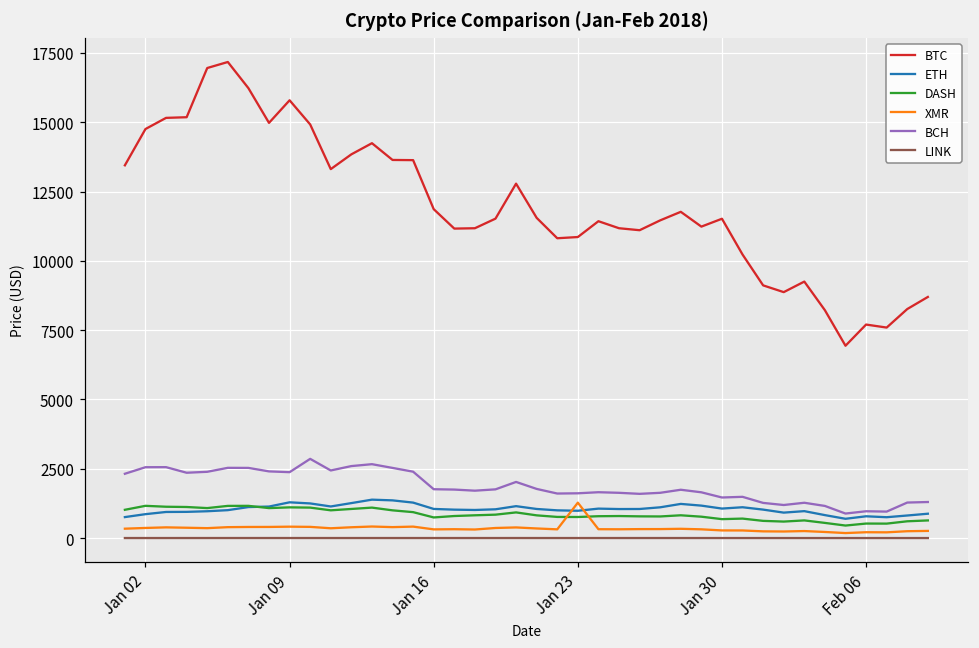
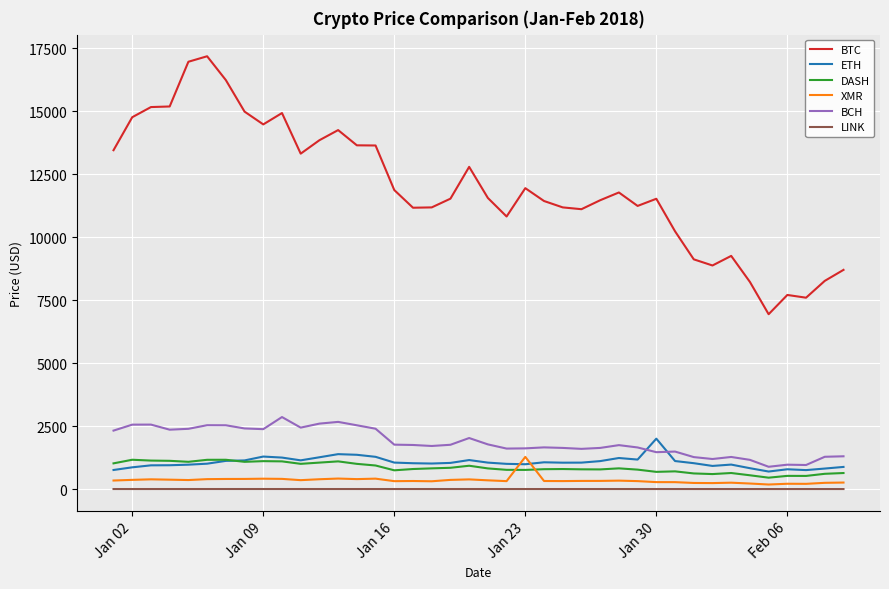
  {
    "BTC": {
      "Jan 02": 14800,
-     "Jan 09": 15800,
+     "Jan 09": 14500,
      "Jan 16": 11900,
-     "Jan 23": 10900,
+     "Jan 23": 11900,
      "Jan 30": 11500,
      "Feb 06": 7700
    },
    "ETH": {
      "Jan 02": 900,
      "Jan 09": 1300,
      "Jan 16": 1100,
      "Jan 23": 1000,
-     "Jan 30": 1100,
+     "Jan 30": 2000,
      "Feb 06": 800
    },
    "DASH": {
      "Jan 02": 1200,
      "Jan 09": 1100,
      "Jan 16": 700,
      "Jan 23": 800,
      "Jan 30": 700,
      "Feb 06": 500
    },
    "XMR": {
      "Jan 02": 400,
      "Jan 09": 400,
      "Jan 16": 300,
      "Jan 23": 1300,
      "Jan 30": 300,
      "Feb 06": 200
    },
    "BCH": {
      "Jan 02": 2600,
      "Jan 09": 2400,
      "Jan 16": 1800,
      "Jan 23": 1600,
      "Jan 30": 1500,
      "Feb 06": 1000
    },
    "LINK": {
      "Jan 02": 0,
      "Jan 09": 0,
      "Jan 16": 0,
      "Jan 23": 0,
      "Jan 30": 0,
      "Feb 06": 0
    }
  }
